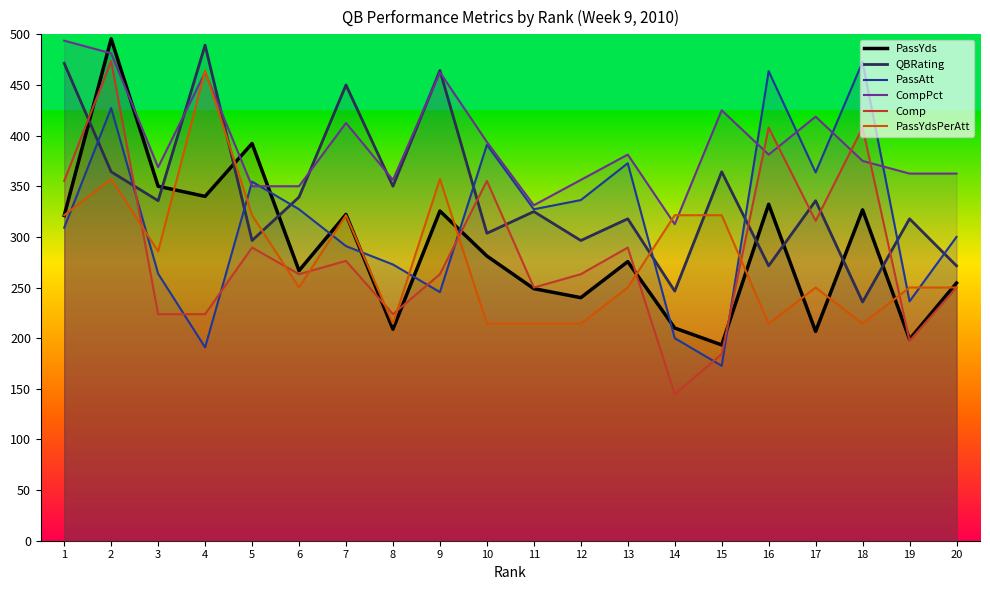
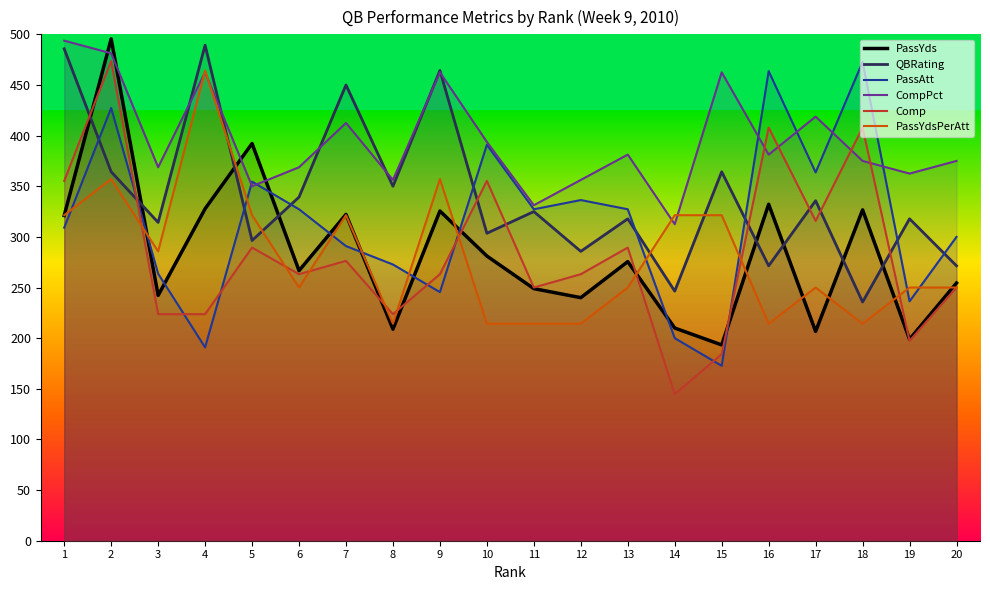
  {
    "PassYds": {
      "2": 496,
-     "3": 350,
-     "4": 340,
+     "3": 242,
+     "4": 328,
      "5": 392,
      "6": 267,
      "8": 209,
      "9": 326,
      "10": 281,
      "12": 240,
      "13": 276,
      "14": 210,
      "15": 193,
      "16": 332,
      "17": 207,
      "18": 327,
      "20": 254
    },
    "QBRating": {
-     "1": 471,
+     "1": 486,
      "2": 364,
-     "3": 336,
+     "3": 314,
      "4": 489,
      "5": 296,
      "6": 339,
      "7": 450,
      "8": 350,
      "10": 304,
-     "12": 296,
+     "12": 286,
      "13": 318,
      "14": 246,
      "15": 364,
      "16": 271,
      "17": 336,
      "18": 236,
      "19": 318,
      "20": 271
    },
    "PassAtt": {
      "1": 309,
      "2": 427,
      "3": 264,
      "4": 191,
      "5": 355,
      "6": 327,
      "7": 291,
      "8": 273,
      "9": 245,
      "10": 391,
      "12": 336,
-     "13": 373,
+     "13": 327,
      "14": 200,
      "15": 173,
      "16": 464,
      "17": 364,
      "19": 236,
      "20": 300
    },
    "CompPct": {
      "1": 494,
      "2": 481,
      "3": 369,
      "5": 350,
-     "6": 350,
+     "6": 369,
      "7": 413,
      "8": 356,
      "10": 394,
      "11": 331,
      "12": 356,
      "13": 381,
      "14": 313,
-     "15": 425,
+     "15": 463,
      "16": 381,
      "17": 419,
      "18": 375,
      "19": 363,
-     "20": 363
+     "20": 375
    }
  }
